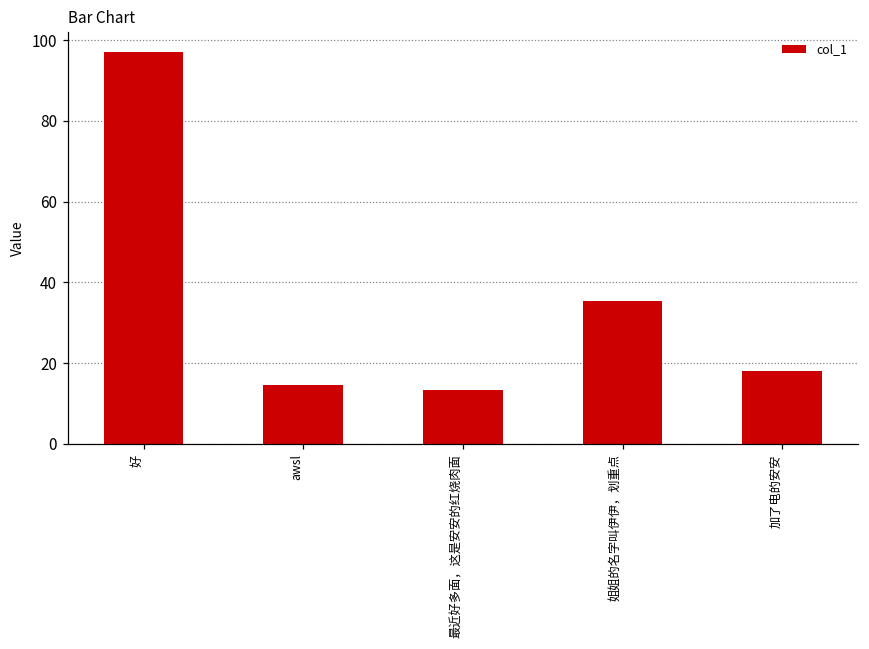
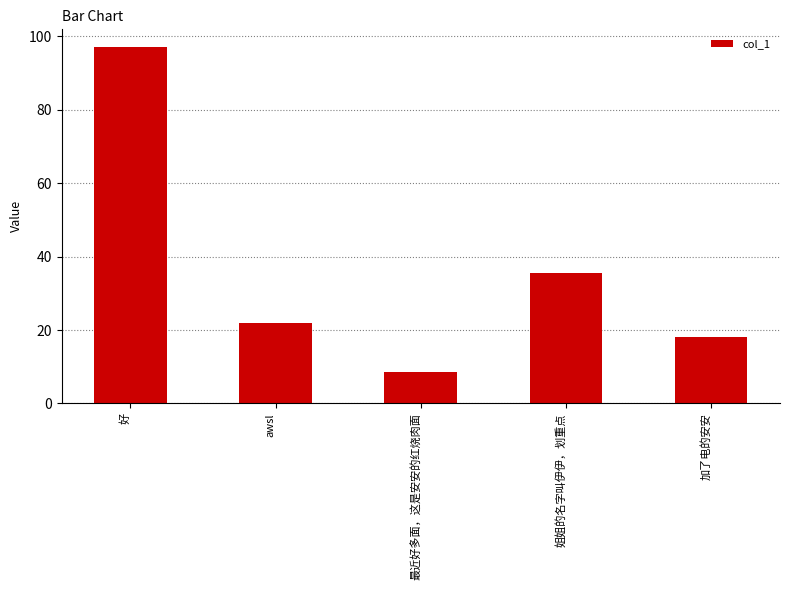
  {
    "好": 97,
-   "awsl": 15,
-   "最近好多面，这是安安的红烧肉面": 13,
+   "awsl": 22,
+   "最近好多面，这是安安的红烧肉面": 8,
    "姐姐的名字叫伊伊，划重点": 35,
    "加了电的安安": 18
  }
